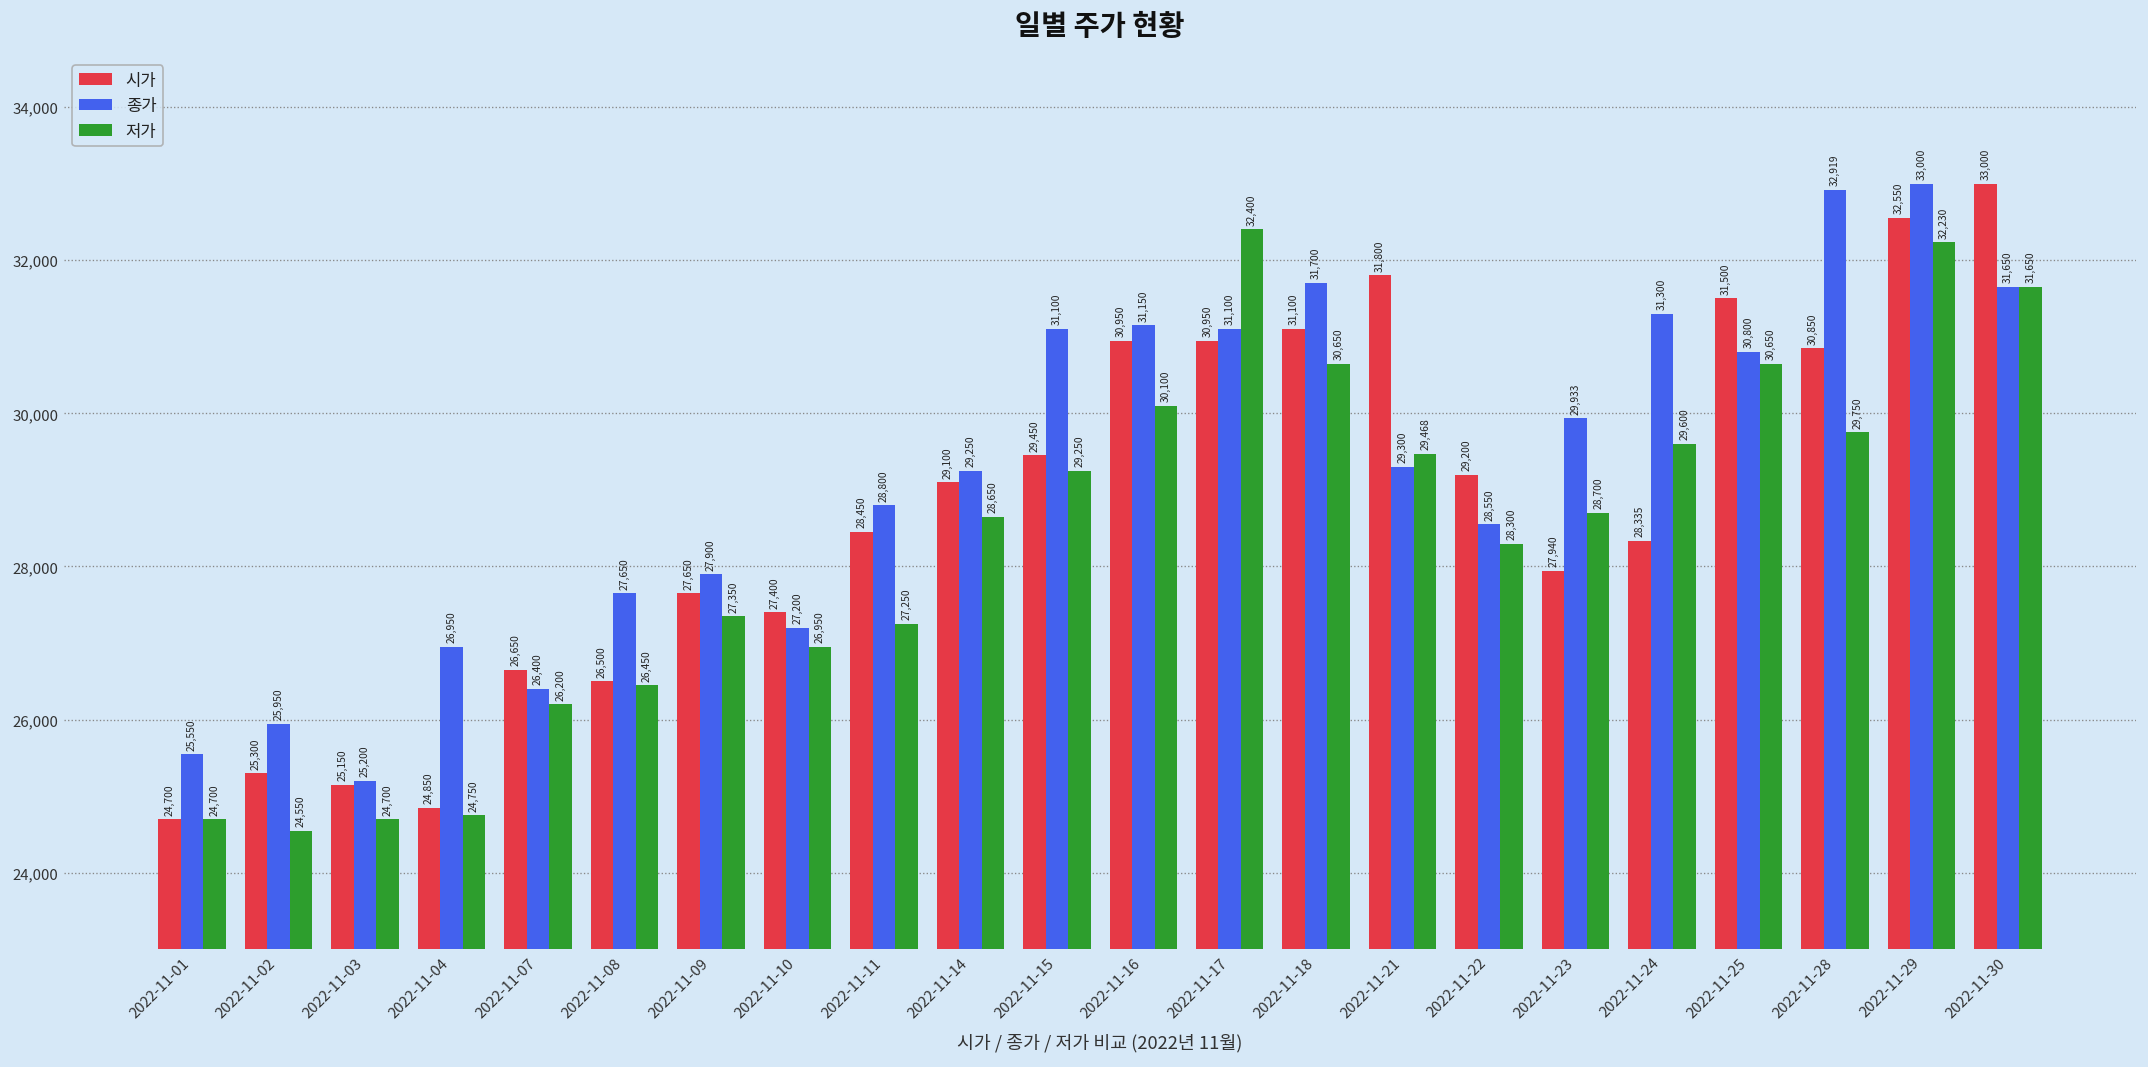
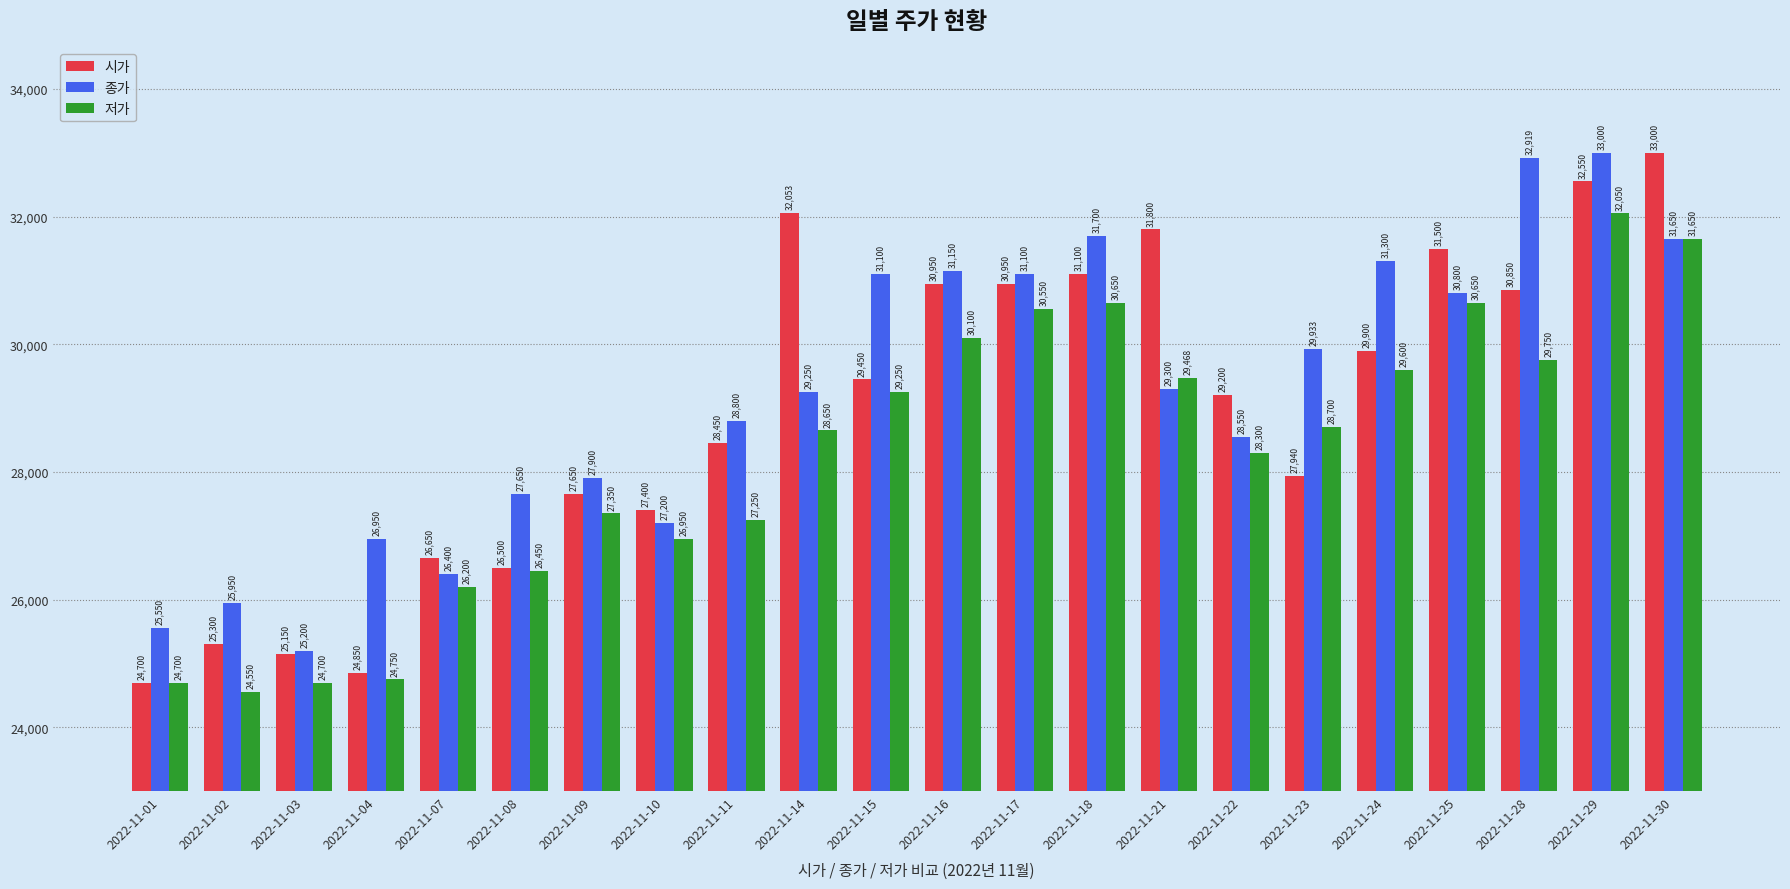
  {
    "시가": {
      "2022-11-01": "24,700",
      "2022-11-02": "25,300",
      "2022-11-03": "25,150",
      "2022-11-04": "24,850",
      "2022-11-07": "26,650",
      "2022-11-08": "26,500",
      "2022-11-09": "27,650",
      "2022-11-10": "27,400",
      "2022-11-11": "28,450",
-     "2022-11-14": "29,100",
+     "2022-11-14": "32,053",
      "2022-11-15": "29,450",
      "2022-11-16": "30,950",
      "2022-11-17": "30,950",
      "2022-11-18": "31,100",
      "2022-11-21": "31,800",
      "2022-11-22": "29,200",
      "2022-11-23": "27,940",
-     "2022-11-24": "28,335",
+     "2022-11-24": "29,900",
      "2022-11-25": "31,500",
      "2022-11-28": "30,850",
      "2022-11-29": "32,550",
      "2022-11-30": "33,000"
    },
    "종가": {
      "2022-11-01": "25,550",
      "2022-11-02": "25,950",
      "2022-11-03": "25,200",
      "2022-11-04": "26,950",
      "2022-11-07": "26,400",
      "2022-11-08": "27,650",
      "2022-11-09": "27,900",
      "2022-11-10": "27,200",
      "2022-11-11": "28,800",
      "2022-11-14": "29,250",
      "2022-11-15": "31,100",
      "2022-11-16": "31,150",
      "2022-11-17": "31,100",
      "2022-11-18": "31,700",
      "2022-11-21": "29,300",
      "2022-11-22": "28,550",
      "2022-11-23": "29,933",
      "2022-11-24": "31,300",
      "2022-11-25": "30,800",
      "2022-11-28": "32,919",
      "2022-11-29": "33,000",
      "2022-11-30": "31,650"
    },
    "저가": {
      "2022-11-01": "24,700",
      "2022-11-02": "24,550",
      "2022-11-03": "24,700",
      "2022-11-04": "24,750",
      "2022-11-07": "26,200",
      "2022-11-08": "26,450",
      "2022-11-09": "27,350",
      "2022-11-10": "26,950",
      "2022-11-11": "27,250",
      "2022-11-14": "28,650",
      "2022-11-15": "29,250",
      "2022-11-16": "30,100",
-     "2022-11-17": "32,400",
+     "2022-11-17": "30,550",
      "2022-11-18": "30,650",
      "2022-11-21": "29,468",
      "2022-11-22": "28,300",
      "2022-11-23": "28,700",
      "2022-11-24": "29,600",
      "2022-11-25": "30,650",
      "2022-11-28": "29,750",
-     "2022-11-29": "32,230",
+     "2022-11-29": "32,050",
      "2022-11-30": "31,650"
    }
  }
